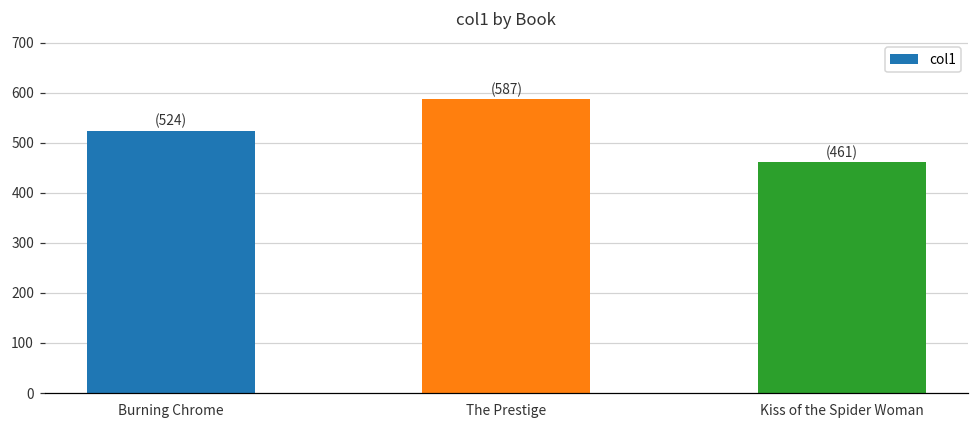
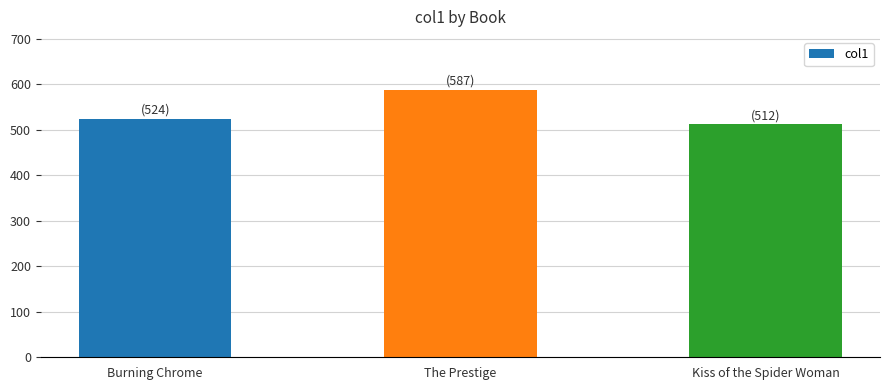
  {
    "Burning Chrome": "(524)",
    "The Prestige": "(587)",
-   "Kiss of the Spider Woman": "(461)"
+   "Kiss of the Spider Woman": "(512)"
  }
